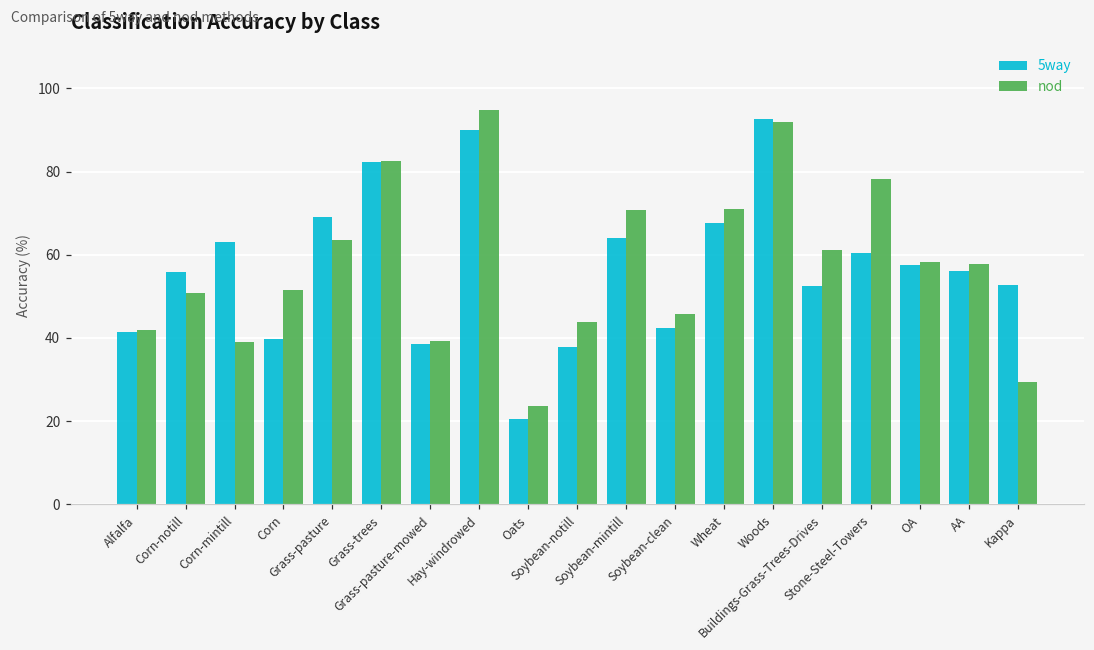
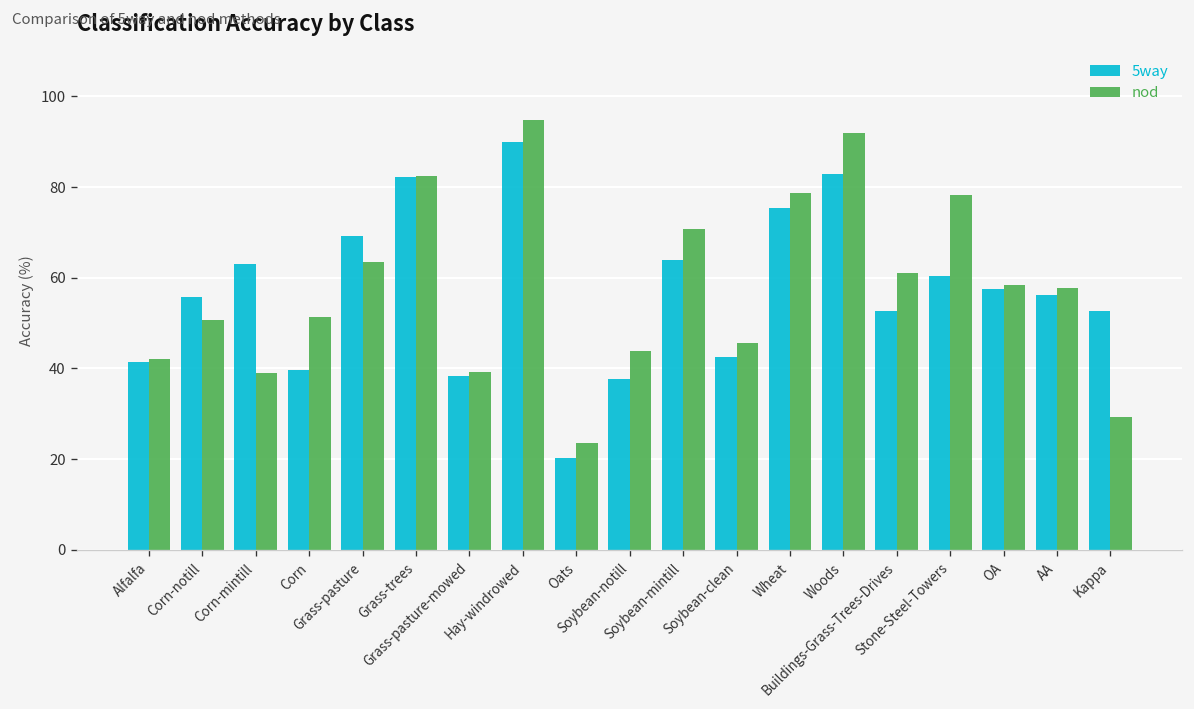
  {
    "5way": {
      "Alfalfa": 41,
      "Corn-notill": 56,
      "Corn-mintill": 63,
      "Corn": 40,
      "Grass-pasture": 69,
      "Grass-trees": 82,
      "Grass-pasture-mowed": 38,
      "Hay-windrowed": 90,
      "Oats": 20,
      "Soybean-notill": 38,
      "Soybean-mintill": 64,
      "Soybean-clean": 42,
-     "Wheat": 68,
-     "Woods": 93,
+     "Wheat": 75,
+     "Woods": 83,
      "Buildings-Grass-Trees-Drives": 53,
      "Stone-Steel-Towers": 60,
      "OA": 58,
      "AA": 56,
      "Kappa": 53
    },
    "nod": {
      "Alfalfa": 42,
      "Corn-notill": 51,
      "Corn-mintill": 39,
      "Corn": 51,
      "Grass-pasture": 63,
      "Grass-trees": 82,
      "Grass-pasture-mowed": 39,
      "Hay-windrowed": 95,
      "Oats": 24,
      "Soybean-notill": 44,
      "Soybean-mintill": 71,
      "Soybean-clean": 46,
-     "Wheat": 71,
+     "Wheat": 79,
      "Woods": 92,
      "Buildings-Grass-Trees-Drives": 61,
      "Stone-Steel-Towers": 78,
      "OA": 58,
      "AA": 58,
      "Kappa": 29
    }
  }
